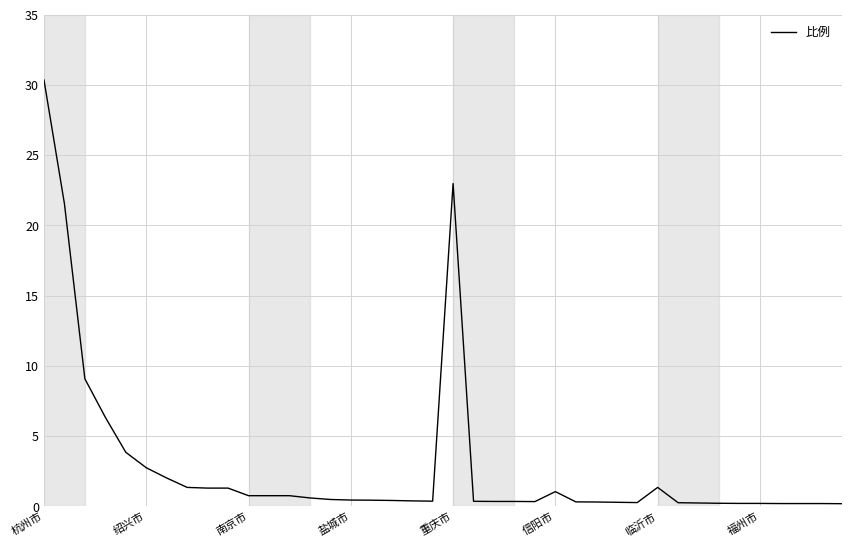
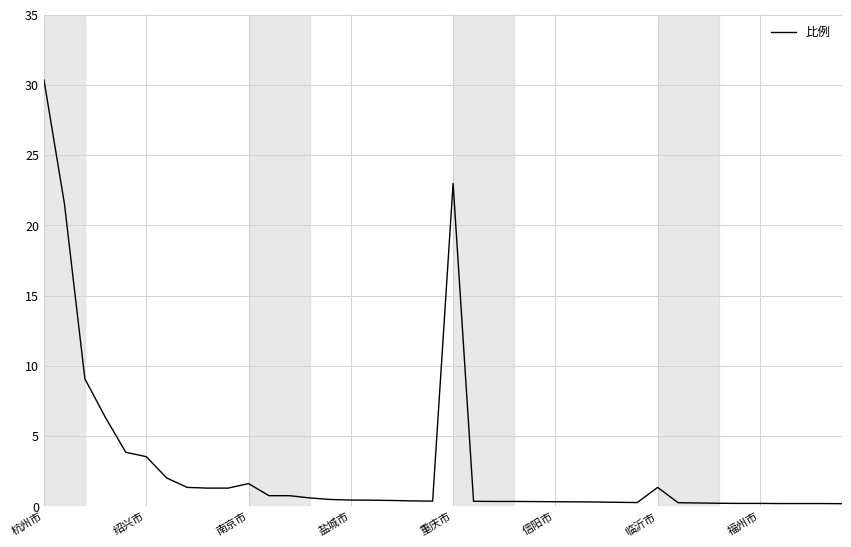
  {
    "杭州市": 30.4,
-   "绍兴市": 2.7,
-   "南京市": 0.8,
+   "绍兴市": 3.5,
+   "南京市": 1.6,
    "盐城市": 0.4,
    "重庆市": 23.0,
-   "信阳市": 1.0,
+   "信阳市": 0.3,
    "临沂市": 1.3,
    "福州市": 0.2
  }
